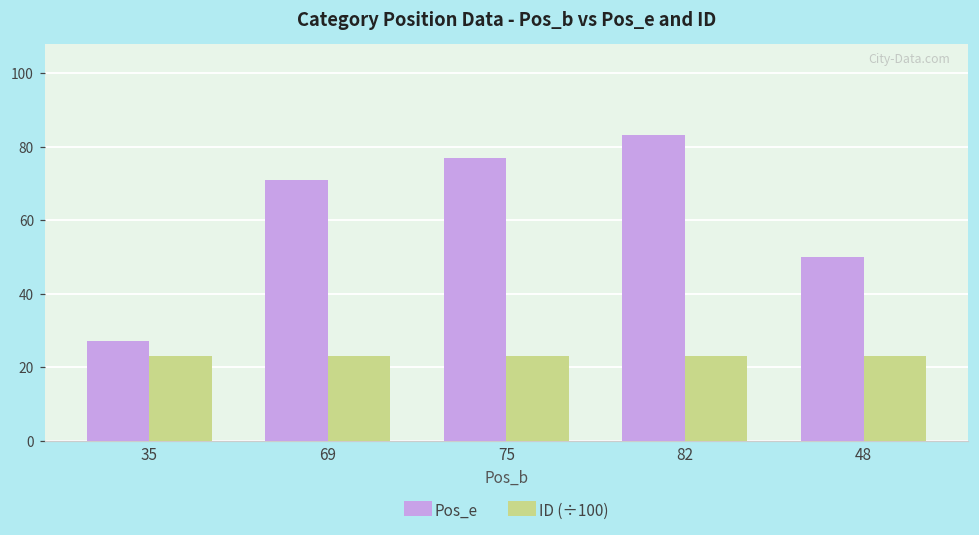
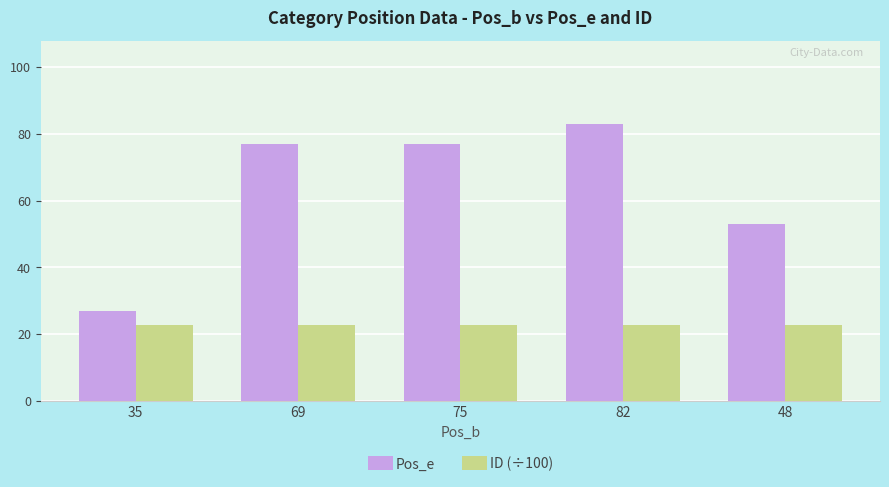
  {
    "Pos_e": {
      "35": 27,
-     "69": 71,
+     "69": 77,
      "75": 77,
      "82": 83,
-     "48": 50
+     "48": 53
    },
    "ID (÷100)": {
      "35": 23,
      "69": 23,
      "75": 23,
      "82": 23,
      "48": 23
    }
  }
